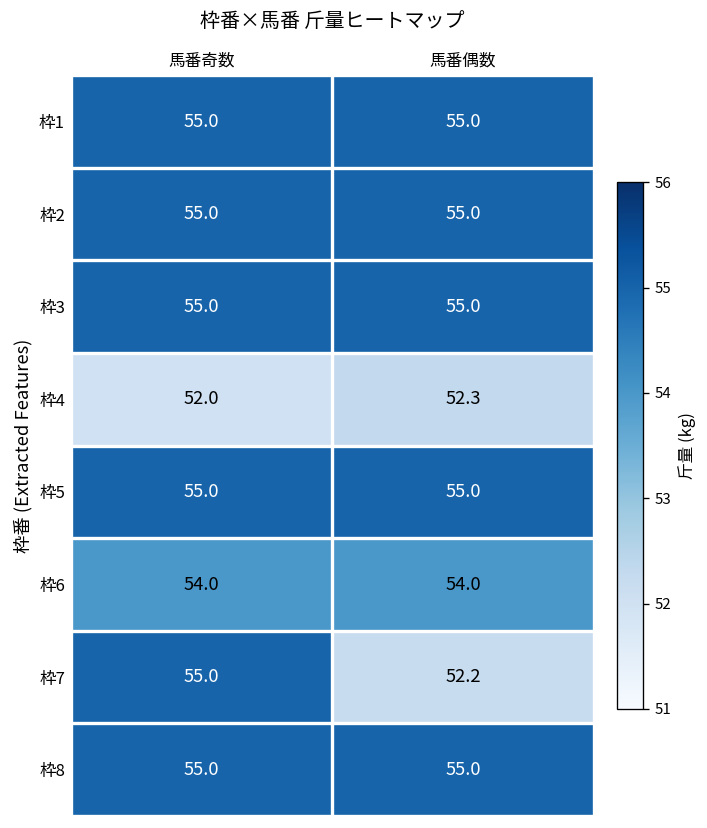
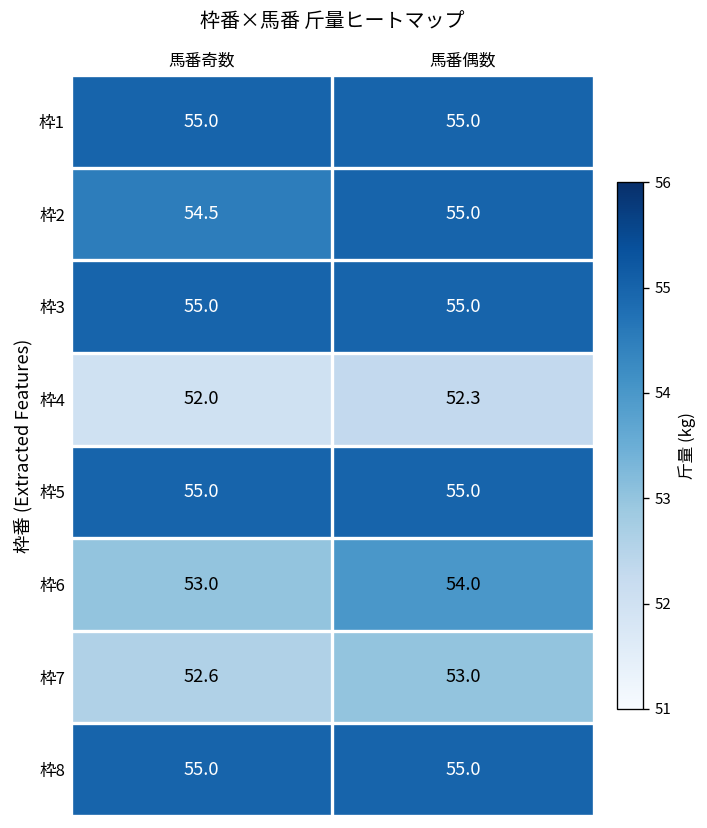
  {
    "枠1": {
      "馬番奇数": 55.0,
      "馬番偶数": 55.0
    },
    "枠2": {
-     "馬番奇数": 55.0,
+     "馬番奇数": 54.5,
      "馬番偶数": 55.0
    },
    "枠3": {
      "馬番奇数": 55.0,
      "馬番偶数": 55.0
    },
    "枠4": {
      "馬番奇数": 52.0,
      "馬番偶数": 52.3
    },
    "枠5": {
      "馬番奇数": 55.0,
      "馬番偶数": 55.0
    },
    "枠6": {
-     "馬番奇数": 54.0,
+     "馬番奇数": 53.0,
      "馬番偶数": 54.0
    },
    "枠7": {
-     "馬番奇数": 55.0,
-     "馬番偶数": 52.2
+     "馬番奇数": 52.6,
+     "馬番偶数": 53.0
    },
    "枠8": {
      "馬番奇数": 55.0,
      "馬番偶数": 55.0
    }
  }
